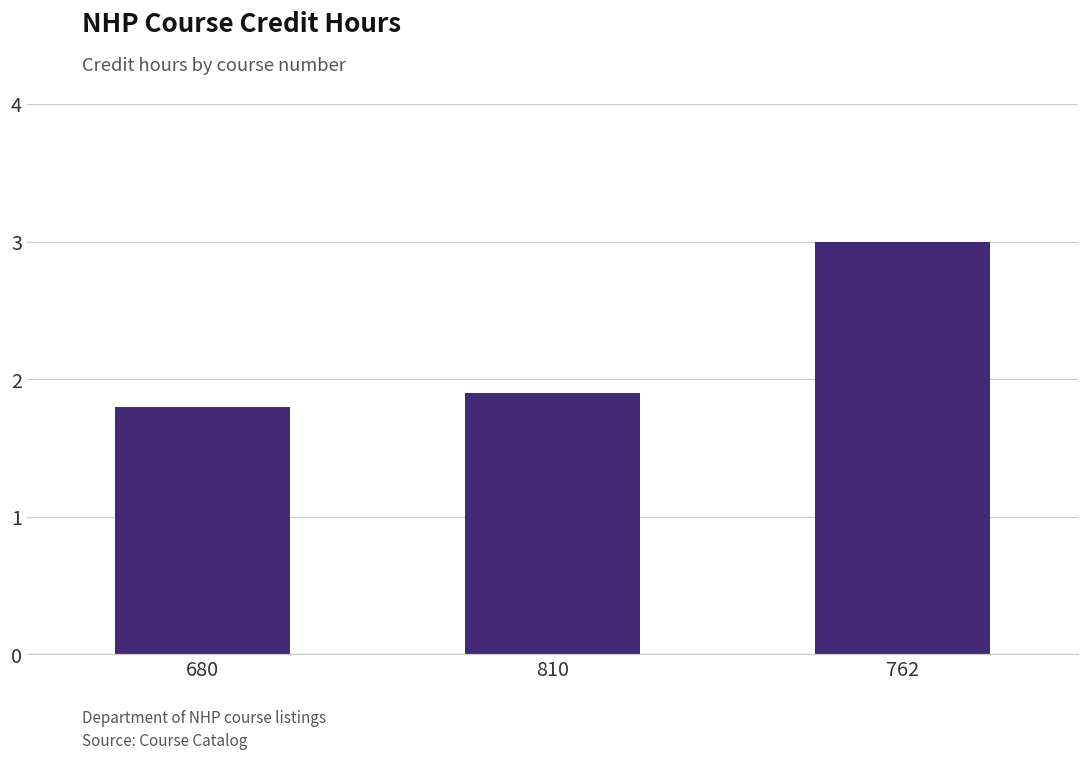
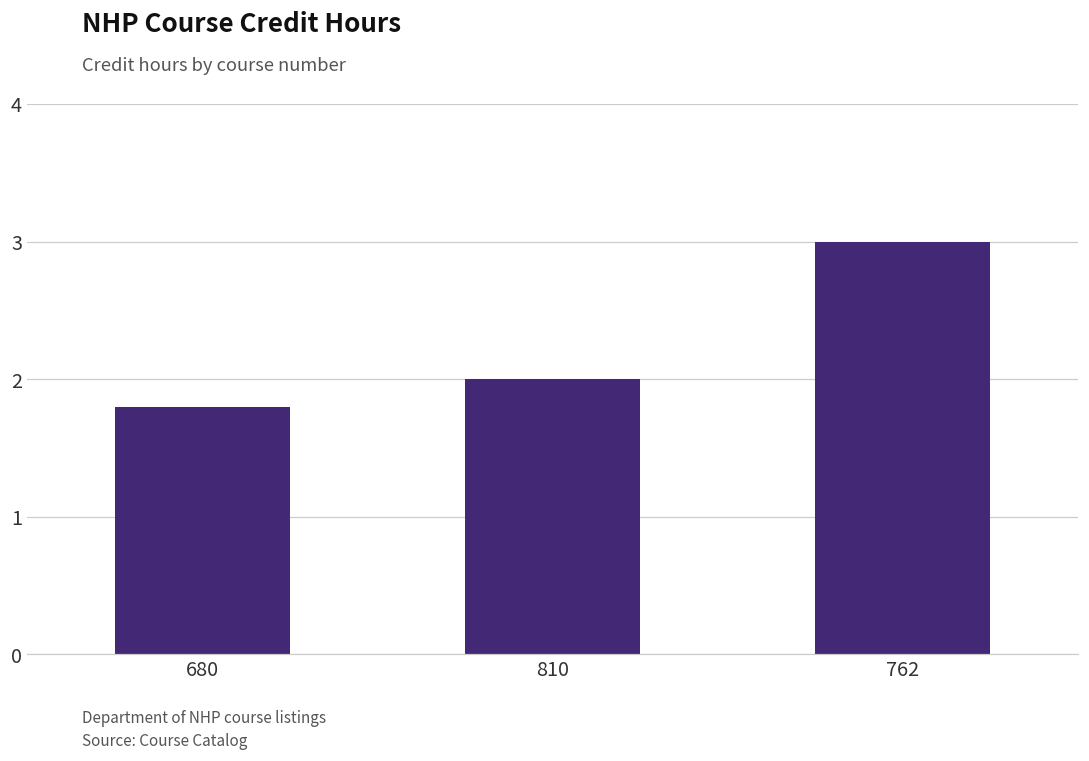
  {
    "680": 1.8,
-   "810": 1.9,
+   "810": 2.0,
    "762": 3.0
  }
